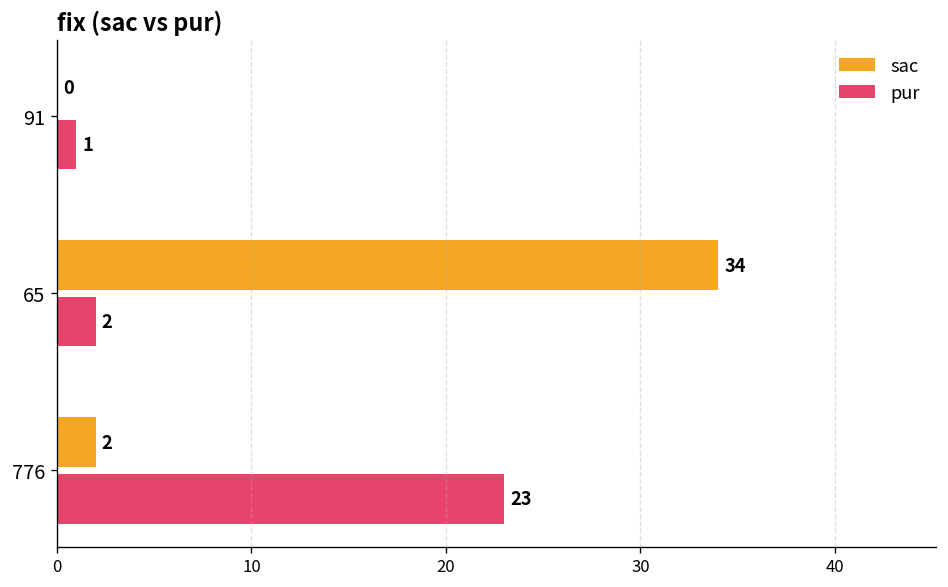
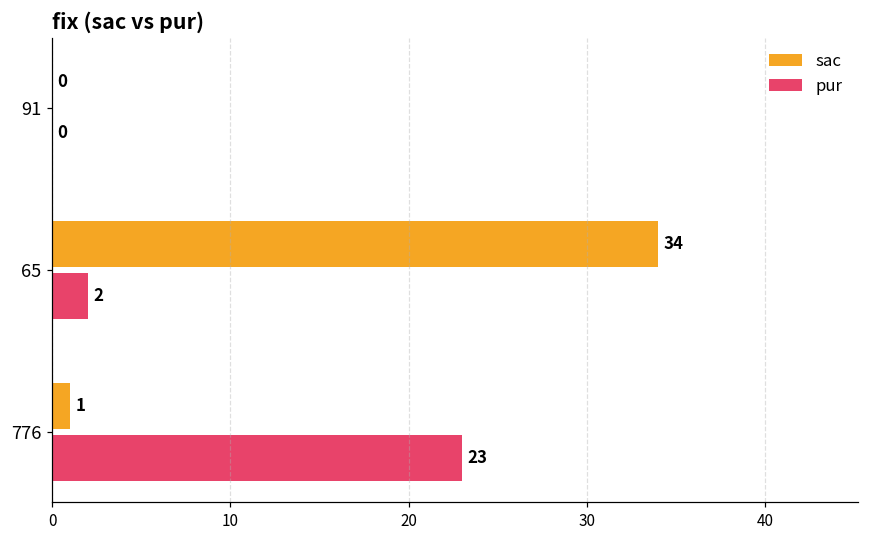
  {
    "sac": {
      "91": 0,
      "65": 34,
-     "776": 2
+     "776": 1
    },
    "pur": {
-     "91": 1,
+     "91": 0,
      "65": 2,
      "776": 23
    }
  }
